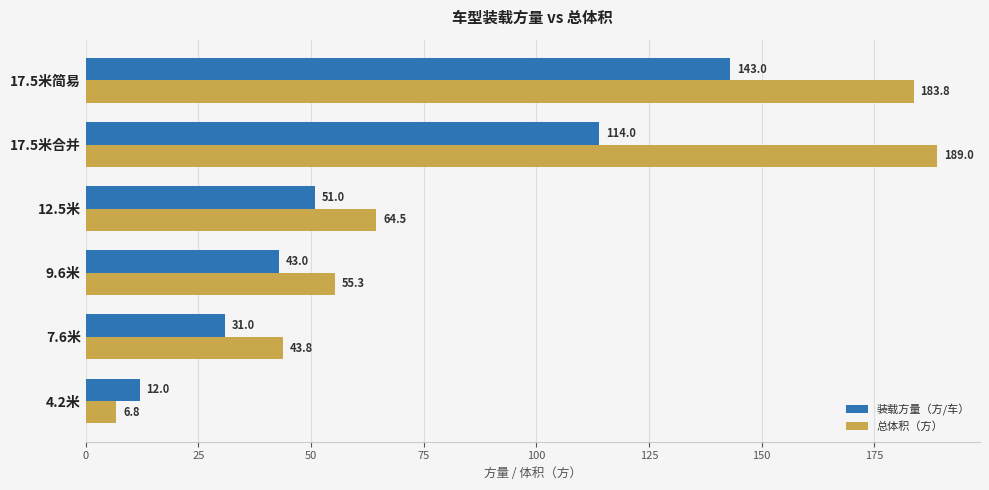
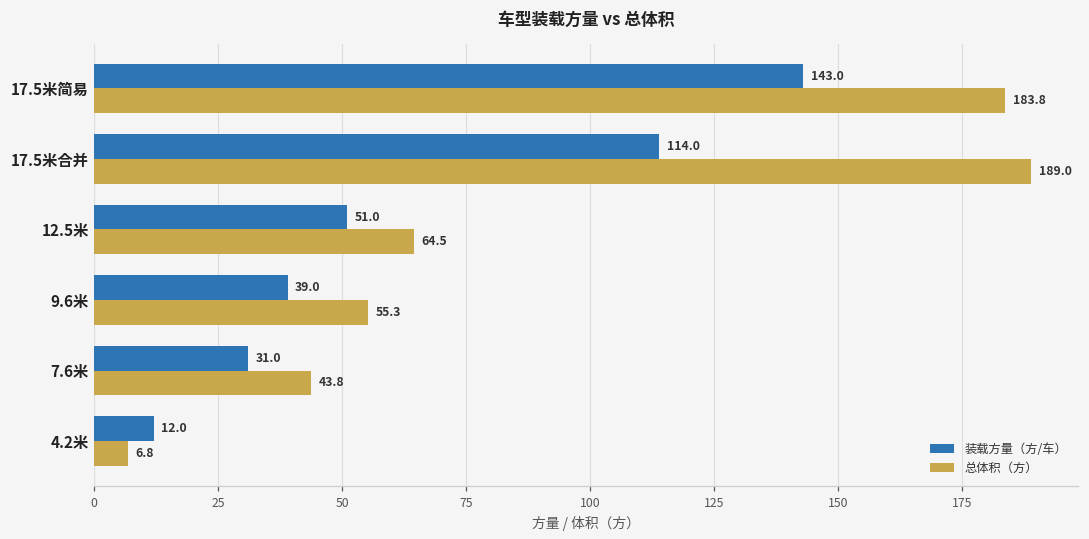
  {
    "装载方量（方/车）": {
      "17.5米简易": 143.0,
      "17.5米合并": 114.0,
      "12.5米": 51.0,
-     "9.6米": 43.0,
+     "9.6米": 39.0,
      "7.6米": 31.0,
      "4.2米": 12.0
    },
    "总体积（方）": {
      "17.5米简易": 183.8,
      "17.5米合并": 189.0,
      "12.5米": 64.5,
      "9.6米": 55.3,
      "7.6米": 43.8,
      "4.2米": 6.8
    }
  }
